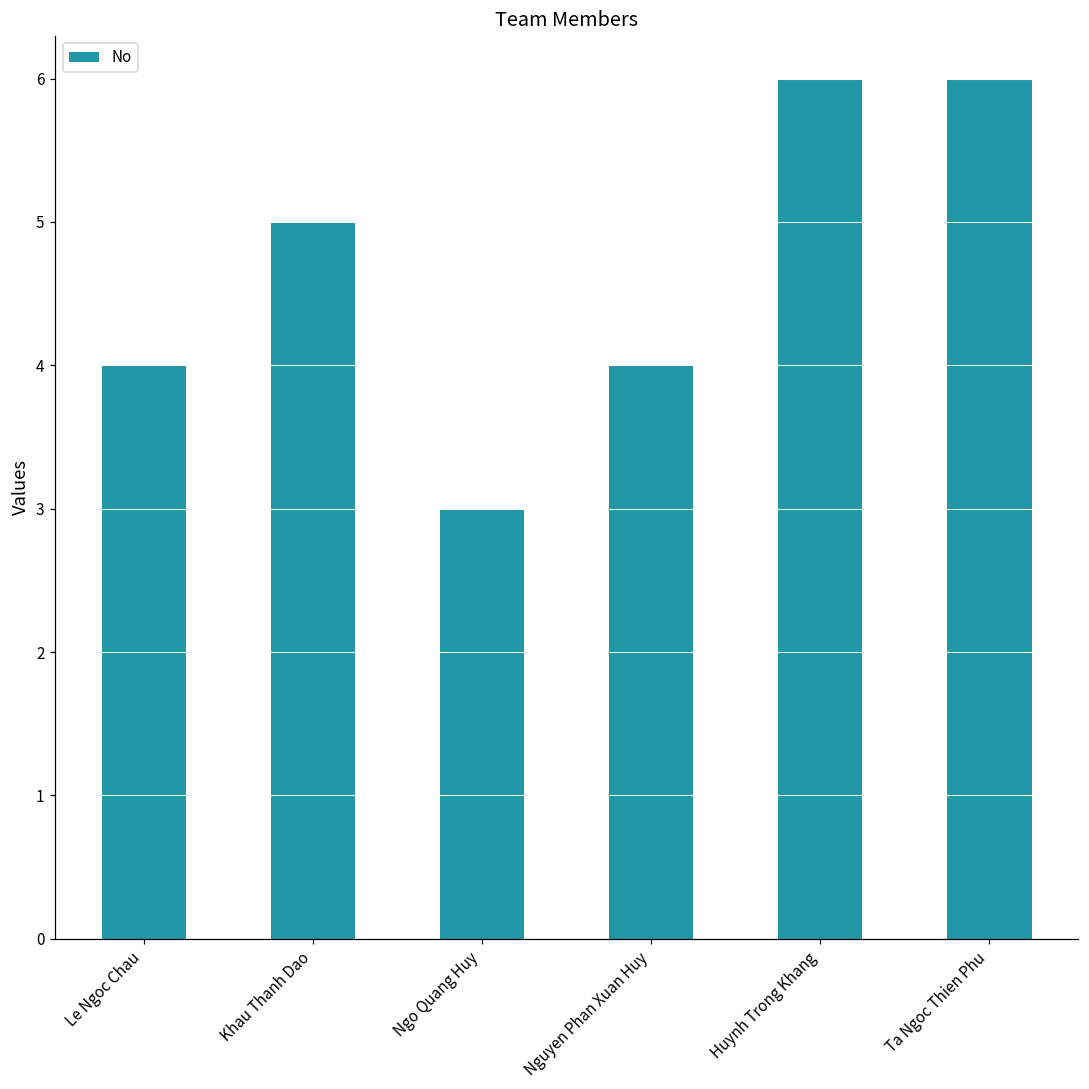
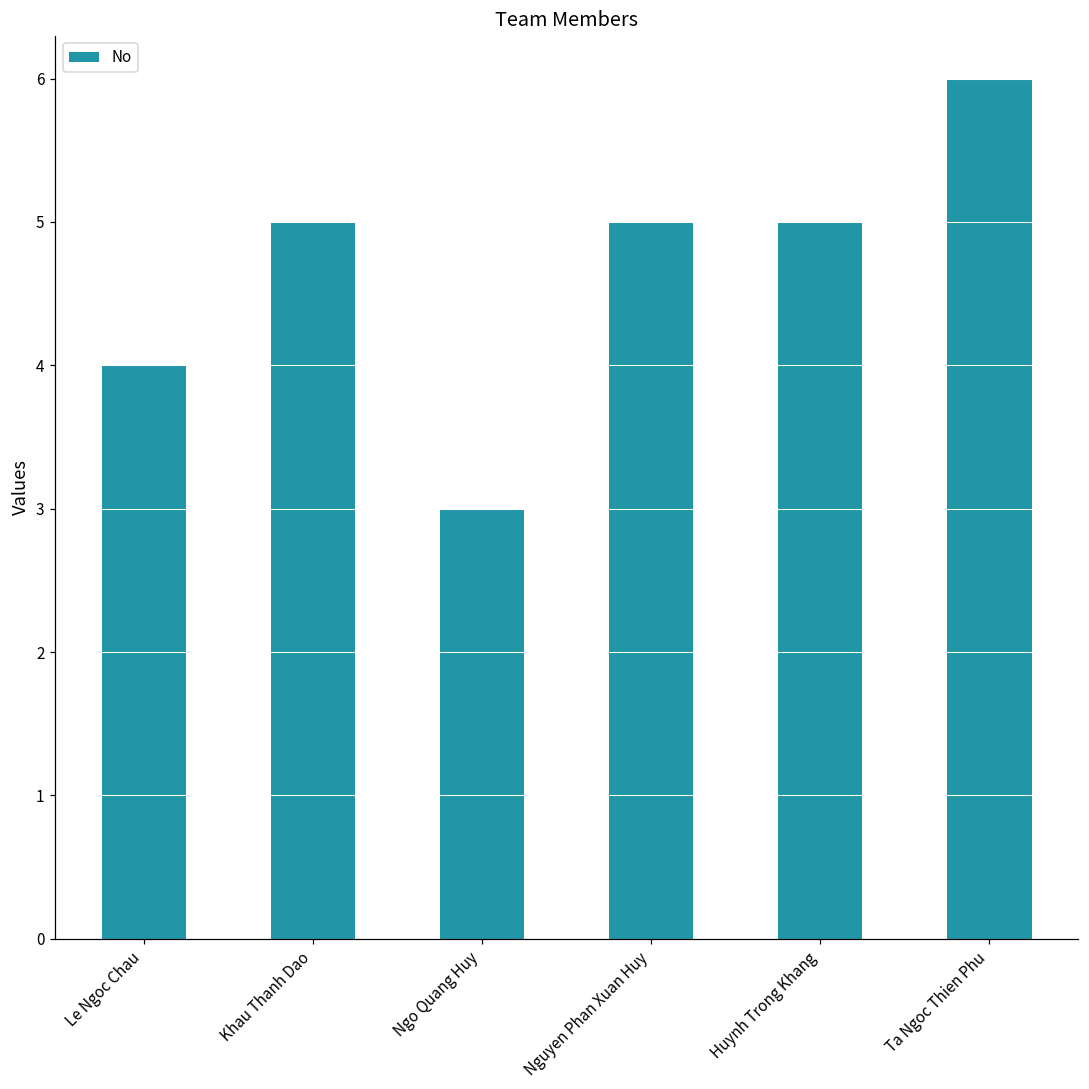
  {
    "Le Ngoc Chau": 4,
    "Khau Thanh Dao": 5,
    "Ngo Quang Huy": 3,
-   "Nguyen Phan Xuan Huy": 4,
-   "Huynh Trong Khang": 6,
+   "Nguyen Phan Xuan Huy": 5,
+   "Huynh Trong Khang": 5,
    "Ta Ngoc Thien Phu": 6
  }
